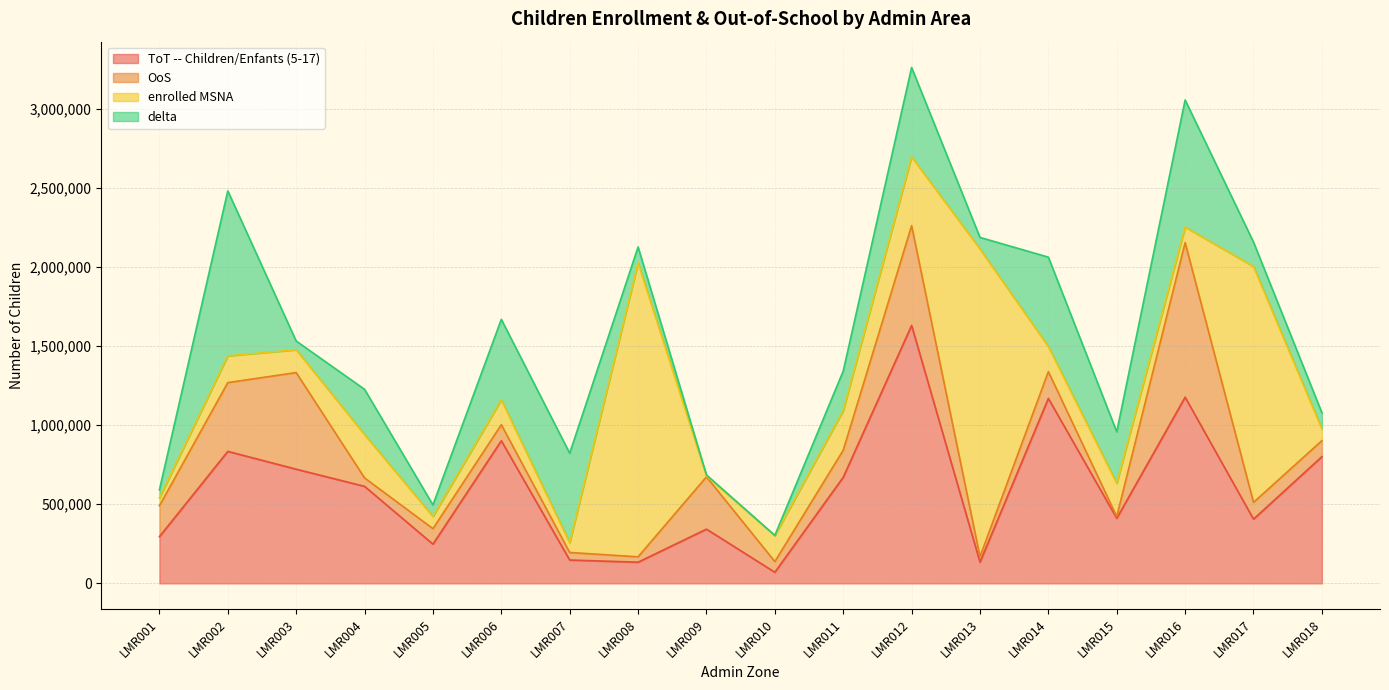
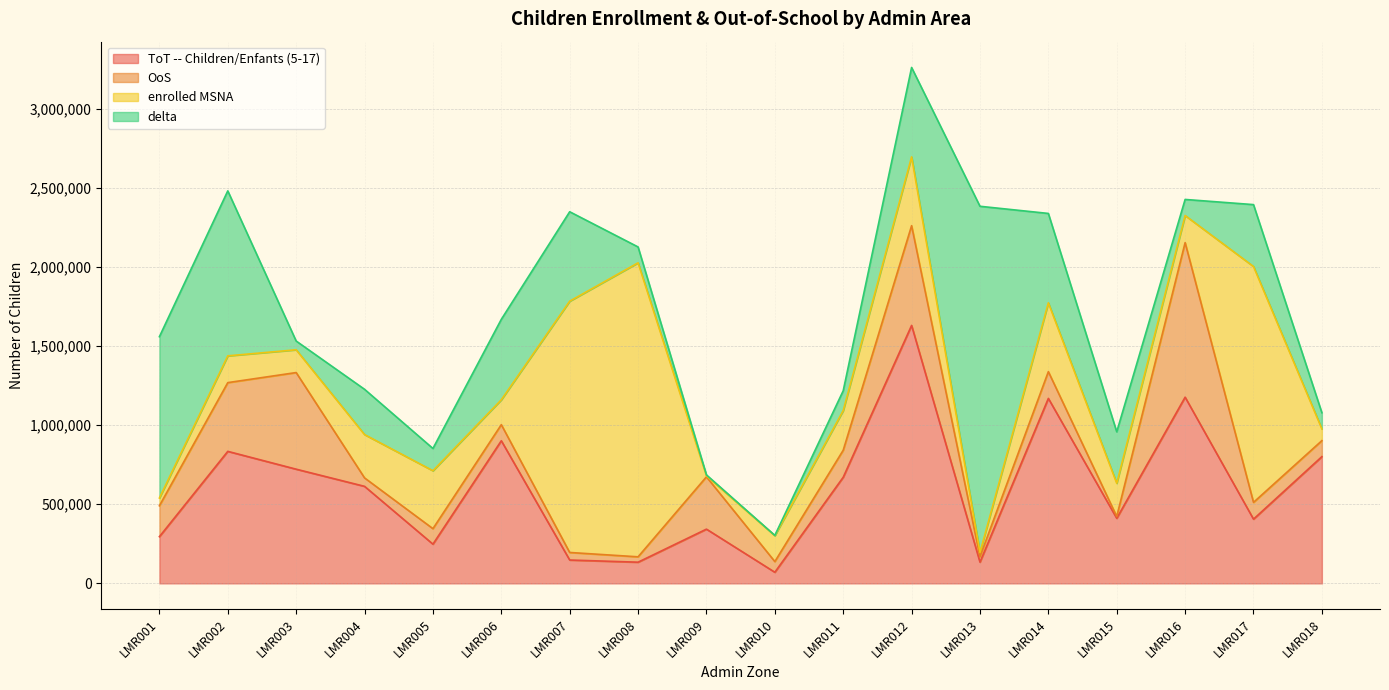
  {
    "enrolled MSNA": {
      "LMR001": "50,000",
      "LMR002": "170,000",
      "LMR003": "140,000",
      "LMR004": "270,000",
-     "LMR005": "80,000",
+     "LMR005": "370,000",
      "LMR006": "160,000",
-     "LMR007": "60,000",
+     "LMR007": "1,590,000",
      "LMR008": "1,860,000",
      "LMR011": "250,000",
      "LMR012": "430,000",
-     "LMR013": "1,940,000",
-     "LMR014": "160,000",
+     "LMR013": "30,000",
+     "LMR014": "440,000",
      "LMR015": "210,000",
-     "LMR016": "100,000",
+     "LMR016": "170,000",
      "LMR017": "1,490,000",
      "LMR018": "70,000"
    },
    "delta": {
-     "LMR001": "50,000",
+     "LMR001": "1,020,000",
      "LMR002": "1,040,000",
      "LMR003": "60,000",
      "LMR004": "290,000",
-     "LMR005": "70,000",
+     "LMR005": "140,000",
      "LMR006": "510,000",
      "LMR007": "570,000",
      "LMR008": "100,000",
-     "LMR011": "250,000",
+     "LMR011": "130,000",
      "LMR012": "560,000",
-     "LMR013": "70,000",
+     "LMR013": "2,190,000",
      "LMR014": "570,000",
      "LMR015": "330,000",
-     "LMR016": "800,000",
-     "LMR017": "150,000",
+     "LMR016": "100,000",
+     "LMR017": "390,000",
      "LMR018": "100,000"
    }
  }
